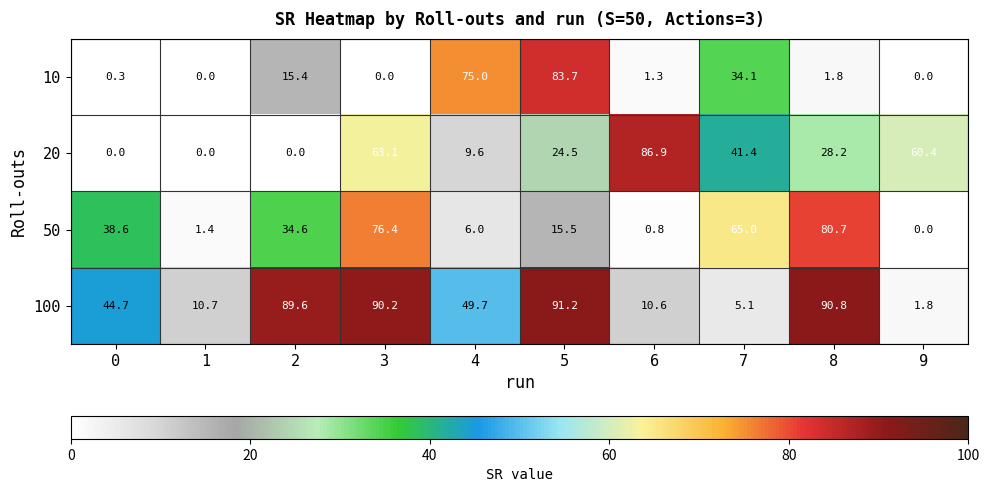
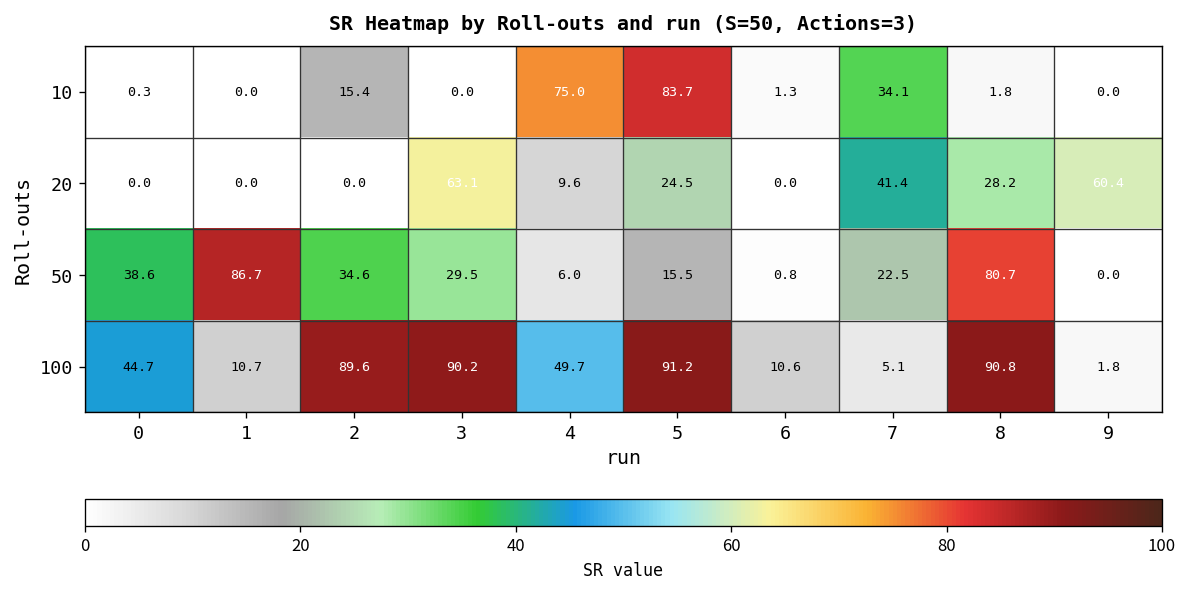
  {
    "10": {
      "0": 0.3,
      "1": 0.0,
      "2": 15.4,
      "3": 0.0,
      "4": 75.0,
      "5": 83.7,
      "6": 1.3,
      "7": 34.1,
      "8": 1.8,
      "9": 0.0
    },
    "20": {
      "0": 0.0,
      "1": 0.0,
      "2": 0.0,
      "3": 63.1,
      "4": 9.6,
      "5": 24.5,
-     "6": 86.9,
+     "6": 0.0,
      "7": 41.4,
      "8": 28.2,
      "9": 60.4
    },
    "50": {
      "0": 38.6,
-     "1": 1.4,
+     "1": 86.7,
      "2": 34.6,
-     "3": 76.4,
+     "3": 29.5,
      "4": 6.0,
      "5": 15.5,
      "6": 0.8,
-     "7": 65.0,
+     "7": 22.5,
      "8": 80.7,
      "9": 0.0
    },
    "100": {
      "0": 44.7,
      "1": 10.7,
      "2": 89.6,
      "3": 90.2,
      "4": 49.7,
      "5": 91.2,
      "6": 10.6,
      "7": 5.1,
      "8": 90.8,
      "9": 1.8
    }
  }
